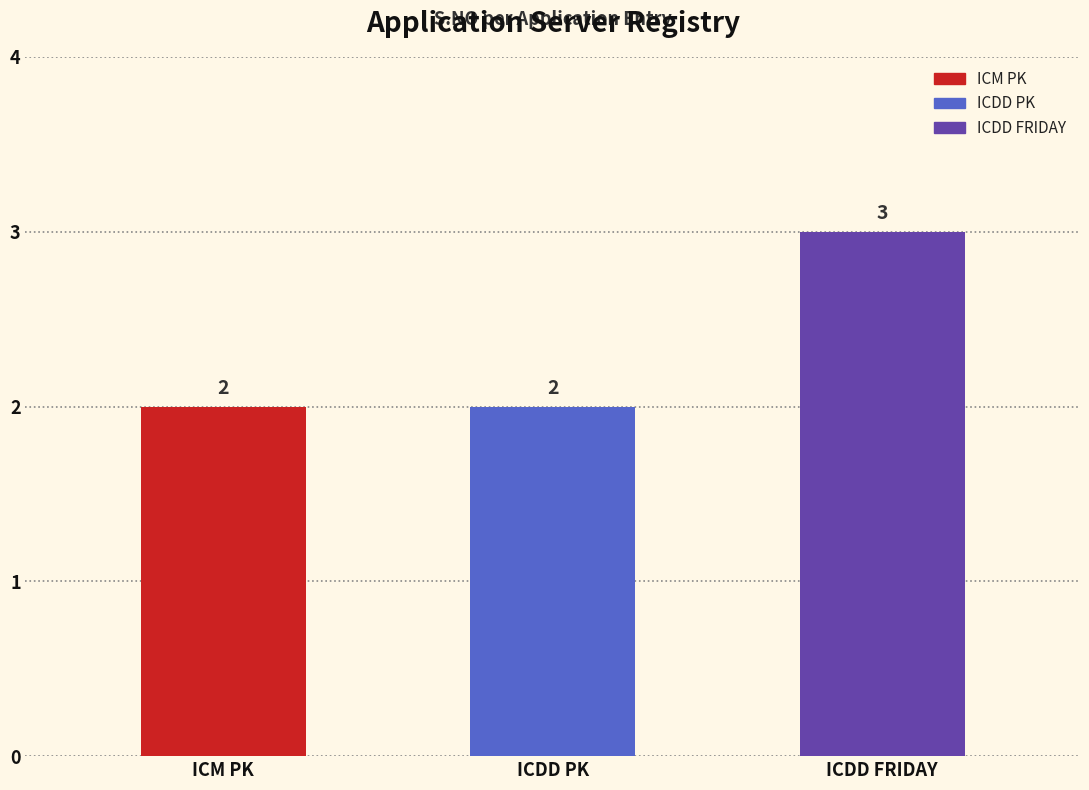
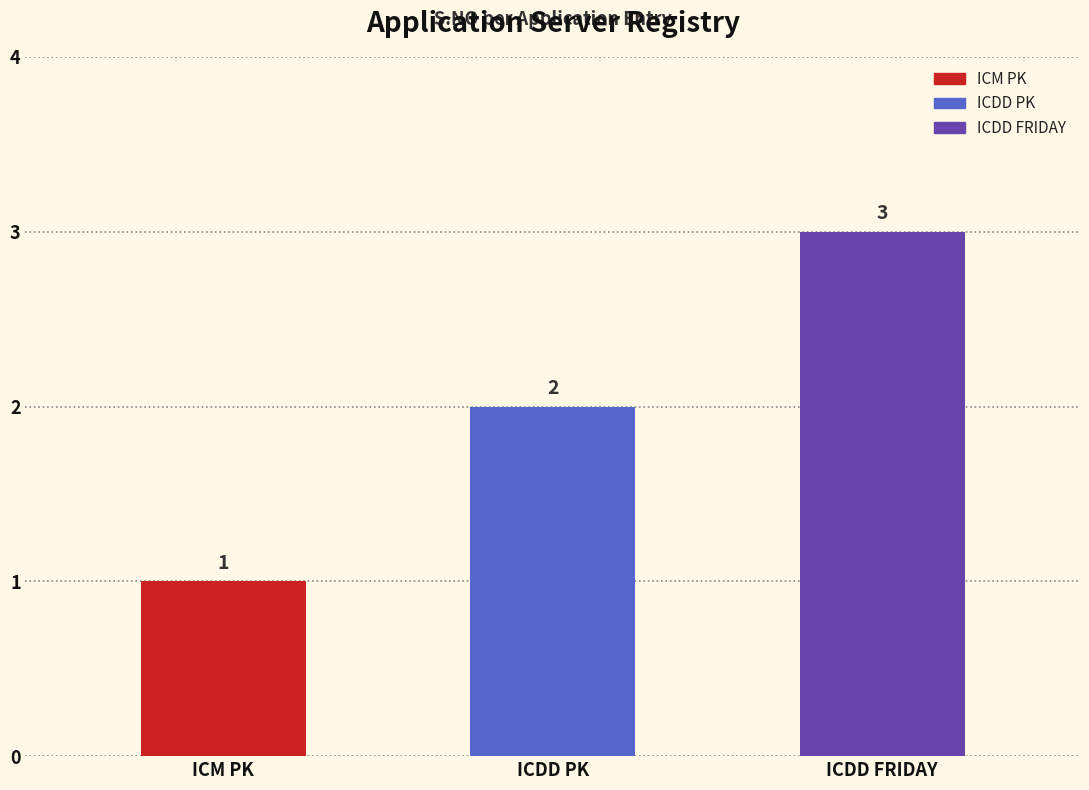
  {
-   "ICM PK": 2,
+   "ICM PK": 1,
    "ICDD PK": 2,
    "ICDD FRIDAY": 3
  }
